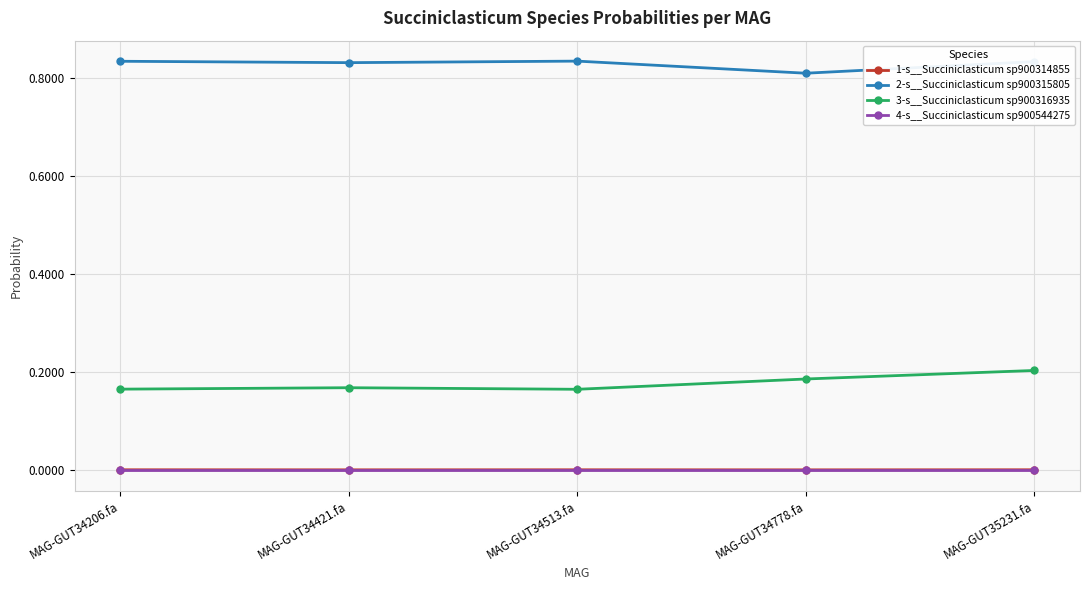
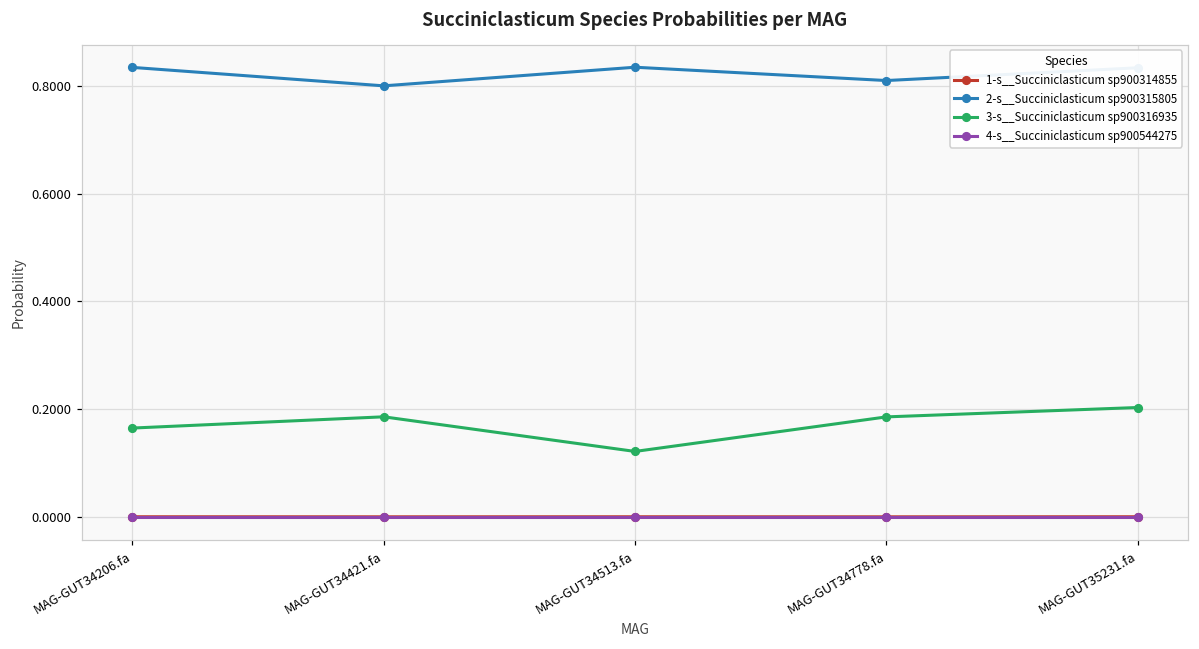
  {
    "4-s__Succiniclasticum sp900544275": {
      "MAG-GUT34206.fa": 0.00,
      "MAG-GUT34421.fa": 0.00,
      "MAG-GUT34513.fa": 0.00,
      "MAG-GUT34778.fa": 0.00,
      "MAG-GUT35231.fa": 0.00
    },
    "2-s__Succiniclasticum sp900315805": {
      "MAG-GUT34206.fa": 0.83,
-     "MAG-GUT34421.fa": 0.83,
+     "MAG-GUT34421.fa": 0.80,
      "MAG-GUT34513.fa": 0.83,
      "MAG-GUT34778.fa": 0.81
    },
    "3-s__Succiniclasticum sp900316935": {
      "MAG-GUT34206.fa": 0.17,
-     "MAG-GUT34421.fa": 0.17,
-     "MAG-GUT34513.fa": 0.16,
+     "MAG-GUT34421.fa": 0.19,
+     "MAG-GUT34513.fa": 0.12,
      "MAG-GUT34778.fa": 0.19,
      "MAG-GUT35231.fa": 0.20
    }
  }
